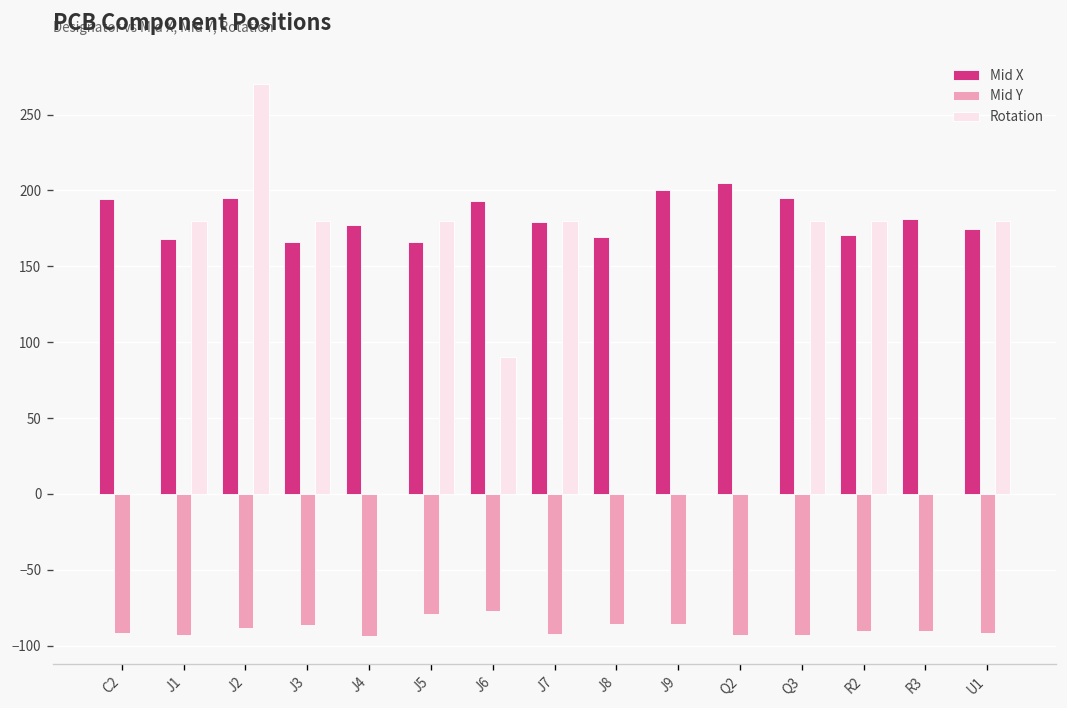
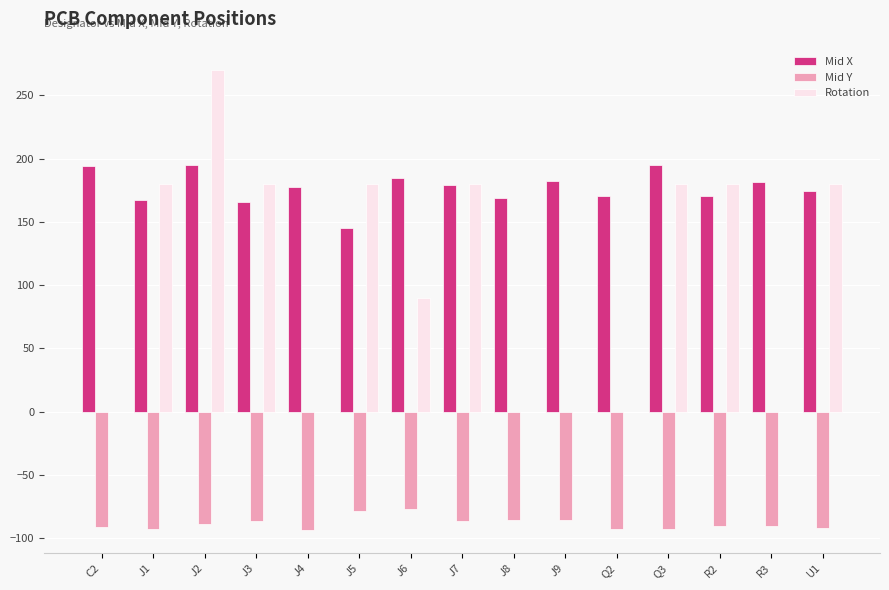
  {
    "Mid X": {
      "C2": 194,
      "J1": 168,
      "J2": 195,
      "J3": 166,
      "J4": 177,
-     "J5": 166,
-     "J6": 193,
+     "J5": 145,
+     "J6": 185,
      "J7": 179,
      "J8": 169,
-     "J9": 200,
-     "Q2": 205,
+     "J9": 182,
+     "Q2": 170,
      "Q3": 195,
      "R2": 170,
      "R3": 181,
      "U1": 174
    },
    "Mid Y": {
      "C2": -91,
      "J1": -93,
      "J2": -89,
      "J3": -86,
      "J4": -94,
      "J5": -79,
      "J6": -77,
-     "J7": -93,
+     "J7": -86,
      "J8": -85,
      "J9": -85,
      "Q2": -93,
      "Q3": -93,
      "R2": -91,
      "R3": -91,
      "U1": -92
    },
    "Rotation": {
      "C2": 0,
      "J1": 180,
      "J2": 270,
      "J3": 180,
      "J4": 0,
      "J5": 180,
      "J6": 90,
      "J7": 180,
      "J8": 0,
      "J9": 0,
      "Q2": 0,
      "Q3": 180,
      "R2": 180,
      "R3": 0,
      "U1": 180
    }
  }
